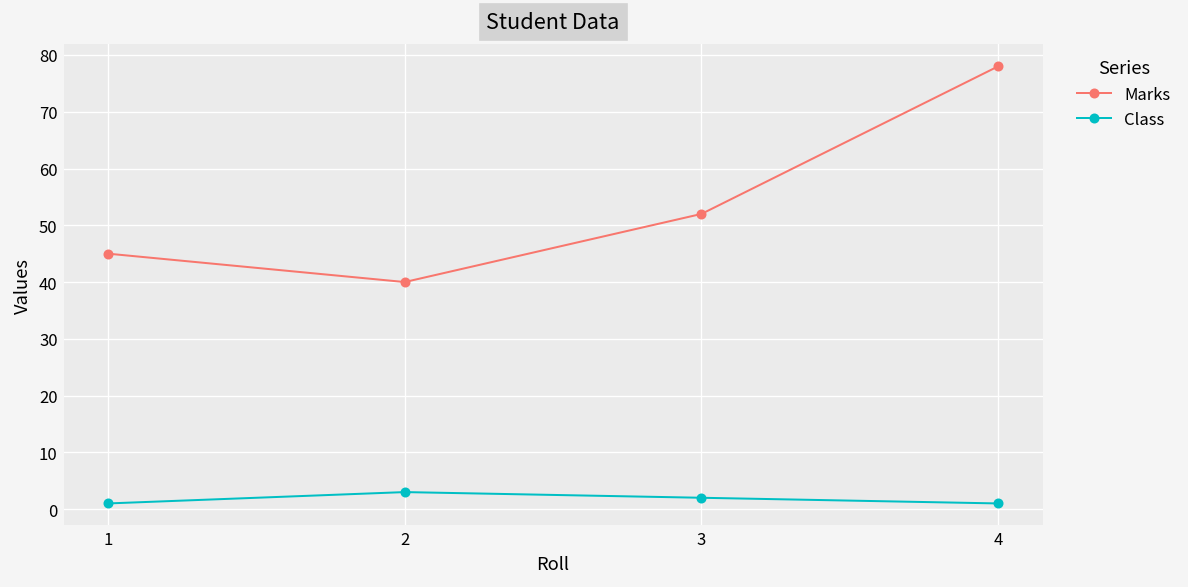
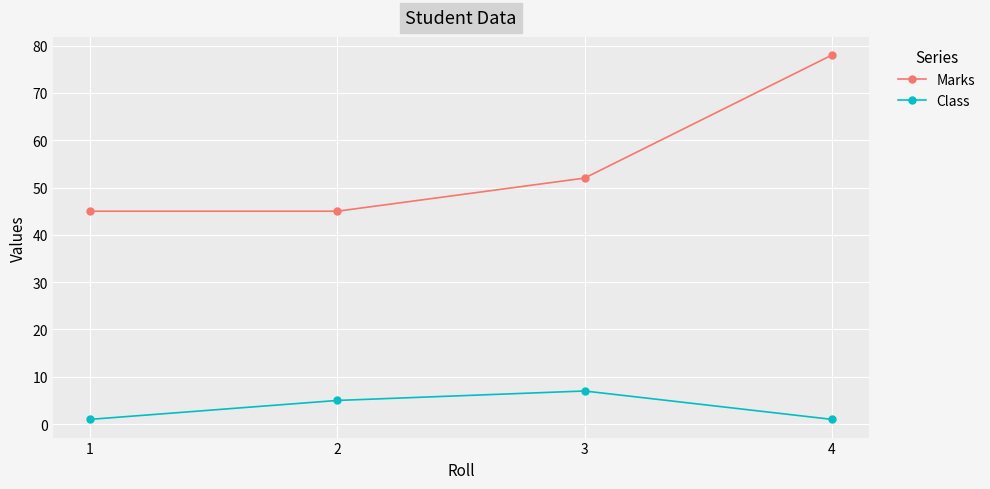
  {
    "Marks": {
      "1": 45,
-     "2": 40,
+     "2": 45,
      "3": 52,
      "4": 78
    },
    "Class": {
      "1": 1,
-     "2": 3,
-     "3": 2,
+     "2": 5,
+     "3": 7,
      "4": 1
    }
  }
